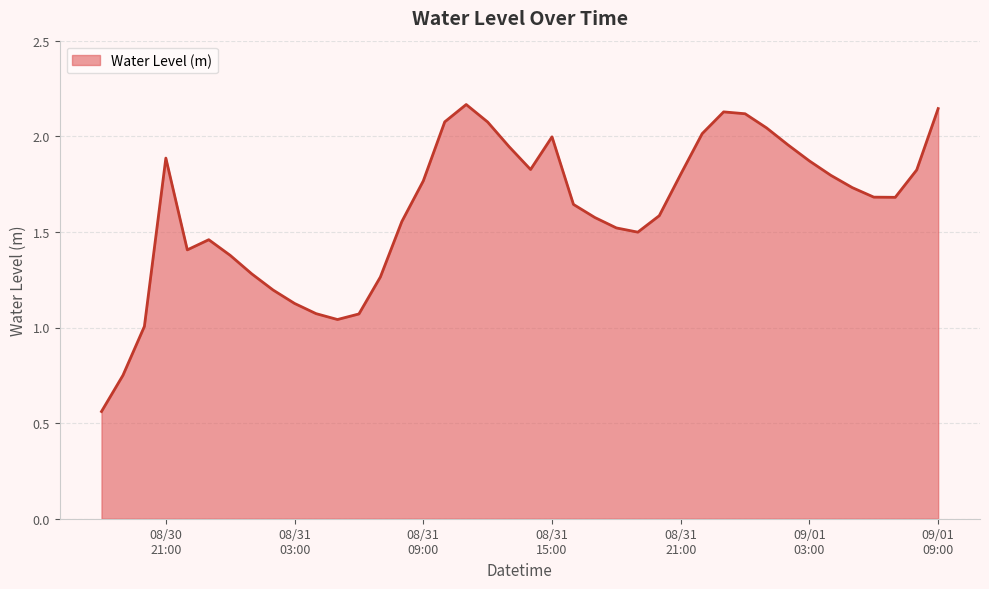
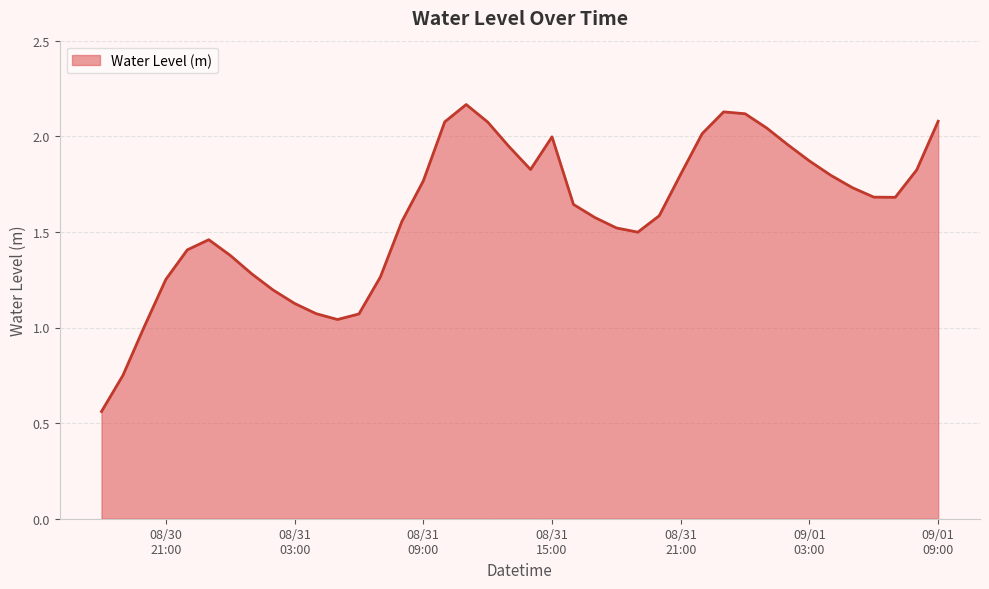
  {
-   "08/30 21:00": 1.89,
+   "08/30 21:00": 1.25,
    "08/31 03:00": 1.13,
    "08/31 09:00": 1.77,
    "08/31 15:00": 2.00,
    "08/31 21:00": 1.80,
    "09/01 03:00": 1.87,
-   "09/01 09:00": 2.14
+   "09/01 09:00": 2.08
  }
